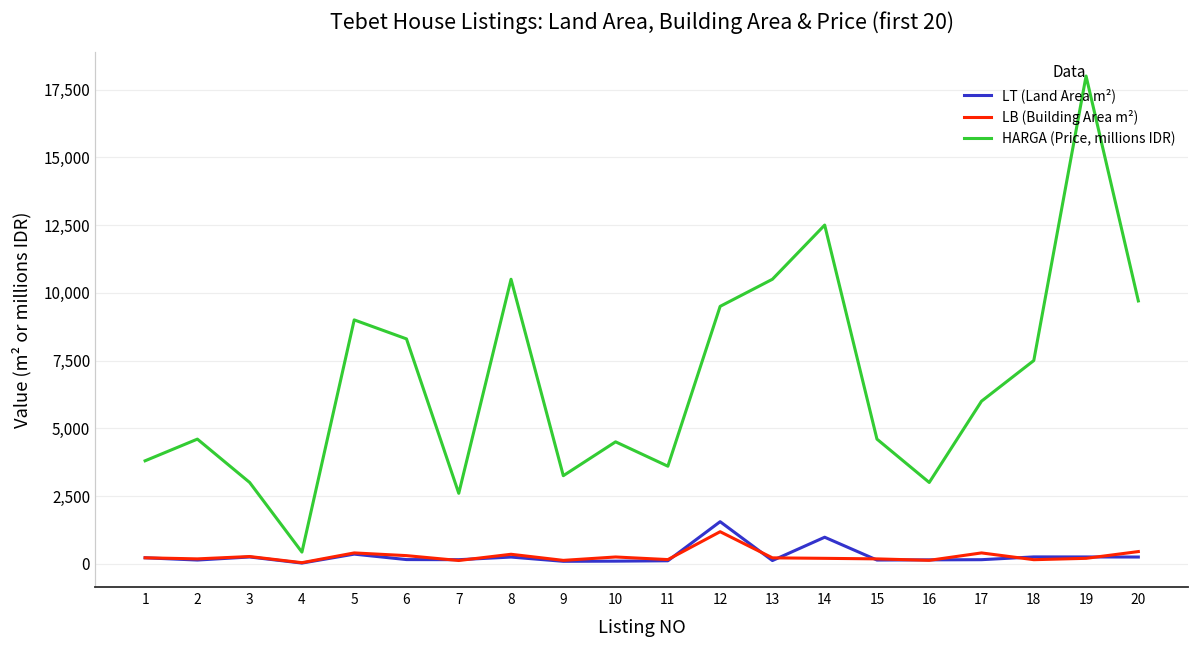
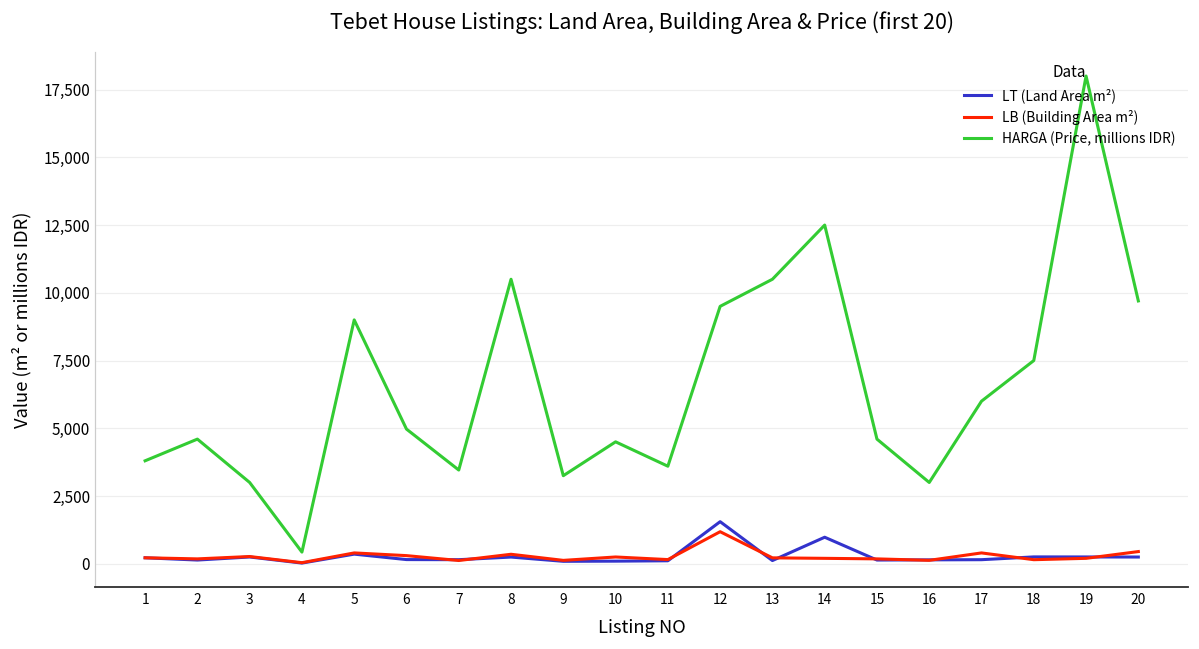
  {
    "LT (Land Area m²)": {
      "6": "200",
      "10": "100",
      "12": "1,600",
      "14": "1,000",
      "17": "200",
      "20": "200"
    },
    "LB (Building Area m²)": {
      "6": "300",
      "10": "300",
      "12": "1,200",
      "14": "200",
      "17": "400",
      "20": "500"
    },
    "HARGA (Price, millions IDR)": {
      "1": "3,800",
      "2": "4,600",
      "3": "3,000",
      "4": "400",
      "5": "9,000",
-     "6": "8,300",
-     "7": "2,600",
+     "6": "5,000",
+     "7": "3,500",
      "8": "10,500",
      "9": "3,300",
      "10": "4,500",
      "11": "3,600",
      "12": "9,500",
      "13": "10,500",
      "14": "12,500",
      "15": "4,600",
      "16": "3,000",
      "17": "6,000",
      "18": "7,500",
      "19": "18,000",
      "20": "9,700"
    }
  }
